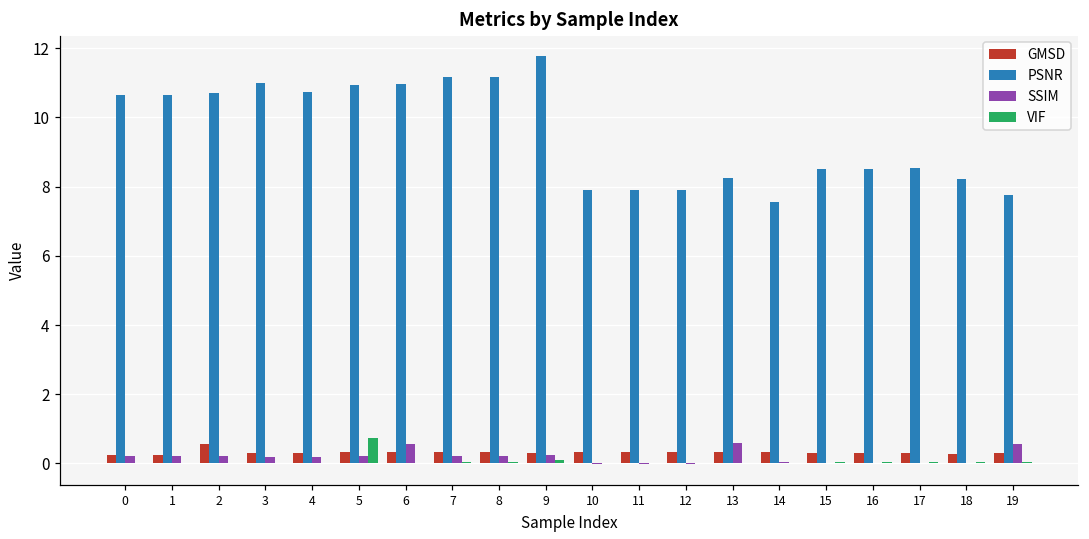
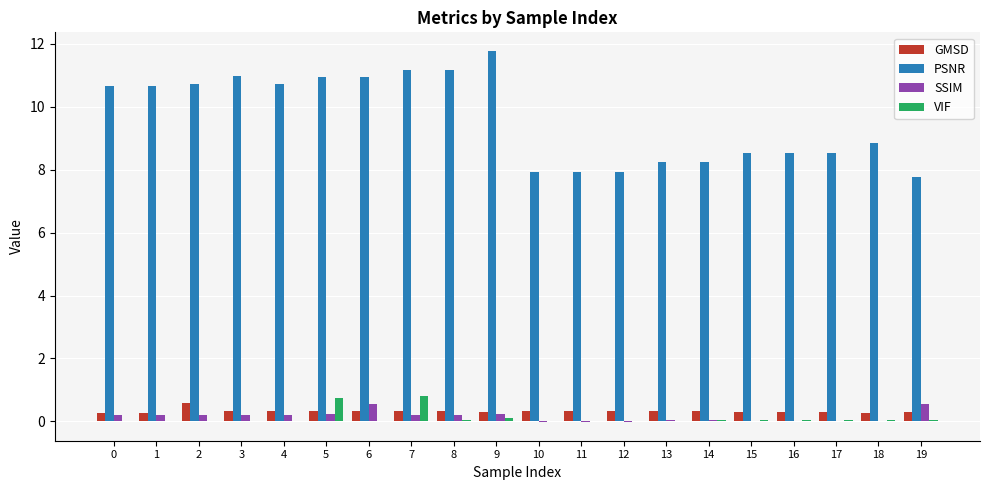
  {
    "GMSD": {
      "0": 0.2,
      "1": 0.3,
      "2": 0.6,
      "3": 0.3,
      "4": 0.3,
      "5": 0.3,
      "6": 0.3,
      "7": 0.3,
      "8": 0.3,
      "9": 0.3,
      "10": 0.3,
      "11": 0.3,
      "12": 0.3,
      "13": 0.3,
      "14": 0.3,
      "15": 0.3,
      "16": 0.3,
      "17": 0.3,
      "18": 0.3,
      "19": 0.3
    },
    "PSNR": {
      "0": 10.7,
      "1": 10.7,
      "2": 10.7,
      "3": 11.0,
      "4": 10.7,
      "5": 10.9,
      "6": 11.0,
      "7": 11.2,
      "8": 11.2,
      "9": 11.8,
      "10": 7.9,
      "11": 7.9,
      "12": 7.9,
      "13": 8.2,
-     "14": 7.6,
+     "14": 8.2,
      "15": 8.5,
      "16": 8.5,
      "17": 8.5,
-     "18": 8.2,
+     "18": 8.8,
      "19": 7.8
    },
    "SSIM": {
      "0": 0.2,
      "1": 0.2,
      "2": 0.2,
      "3": 0.2,
      "4": 0.2,
      "5": 0.2,
      "6": 0.6,
      "7": 0.2,
      "8": 0.2,
      "9": 0.2,
-     "13": 0.6,
+     "13": 0.0,
      "19": 0.6
    },
    "VIF": {
      "5": 0.7,
-     "7": 0.0,
+     "7": 0.8,
      "9": 0.1
    }
  }
